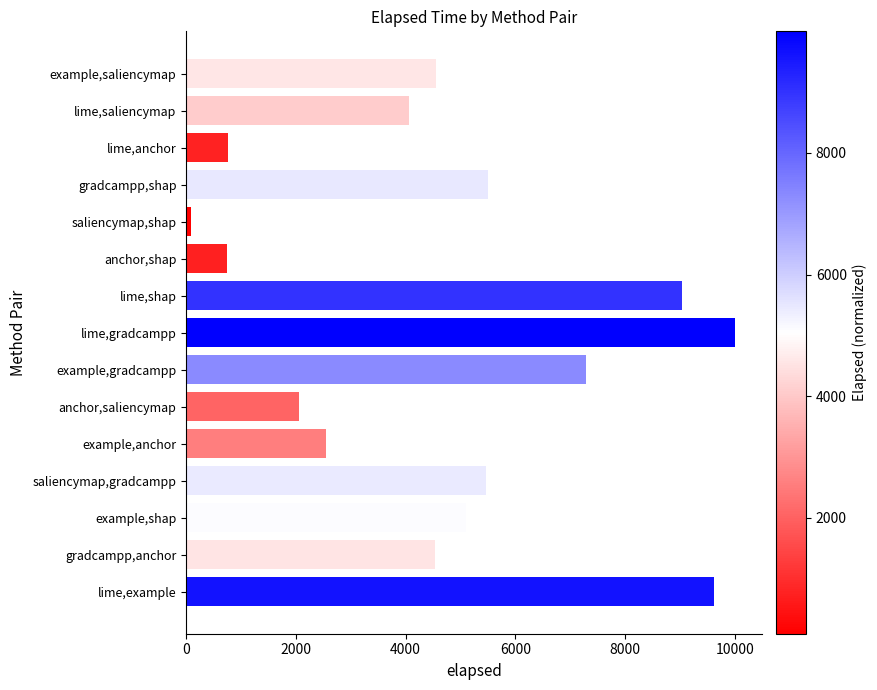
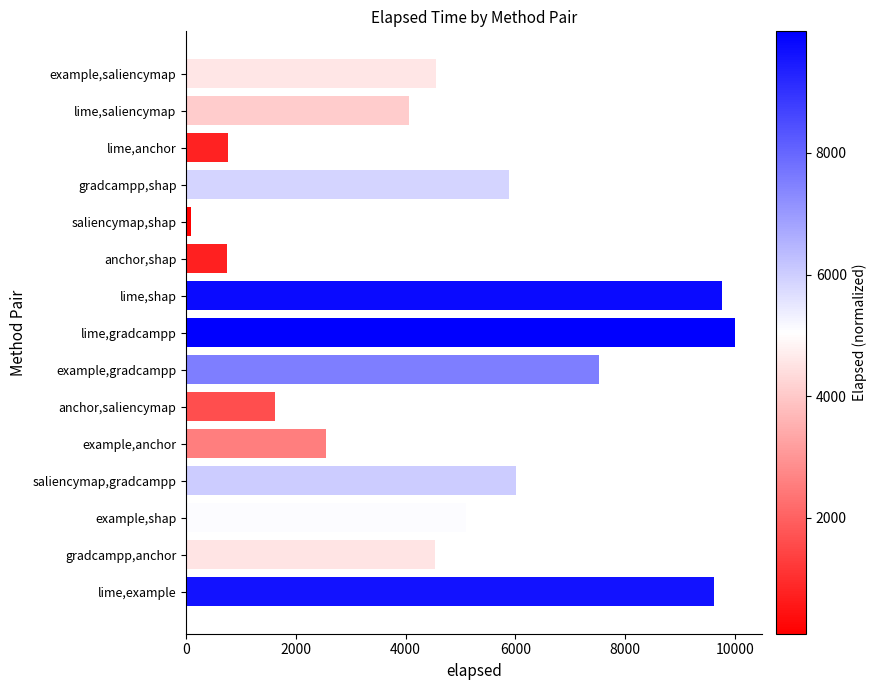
  {
    "example,saliencymap": 4600,
    "lime,saliencymap": 4100,
    "lime,anchor": 800,
-   "gradcampp,shap": 5500,
+   "gradcampp,shap": 5900,
    "saliencymap,shap": 100,
    "anchor,shap": 700,
-   "lime,shap": 9000,
+   "lime,shap": 9800,
    "lime,gradcampp": 10000,
-   "example,gradcampp": 7300,
-   "anchor,saliencymap": 2000,
+   "example,gradcampp": 7500,
+   "anchor,saliencymap": 1600,
    "example,anchor": 2500,
-   "saliencymap,gradcampp": 5500,
+   "saliencymap,gradcampp": 6000,
    "example,shap": 5100,
    "gradcampp,anchor": 4500,
    "lime,example": 9600
  }
